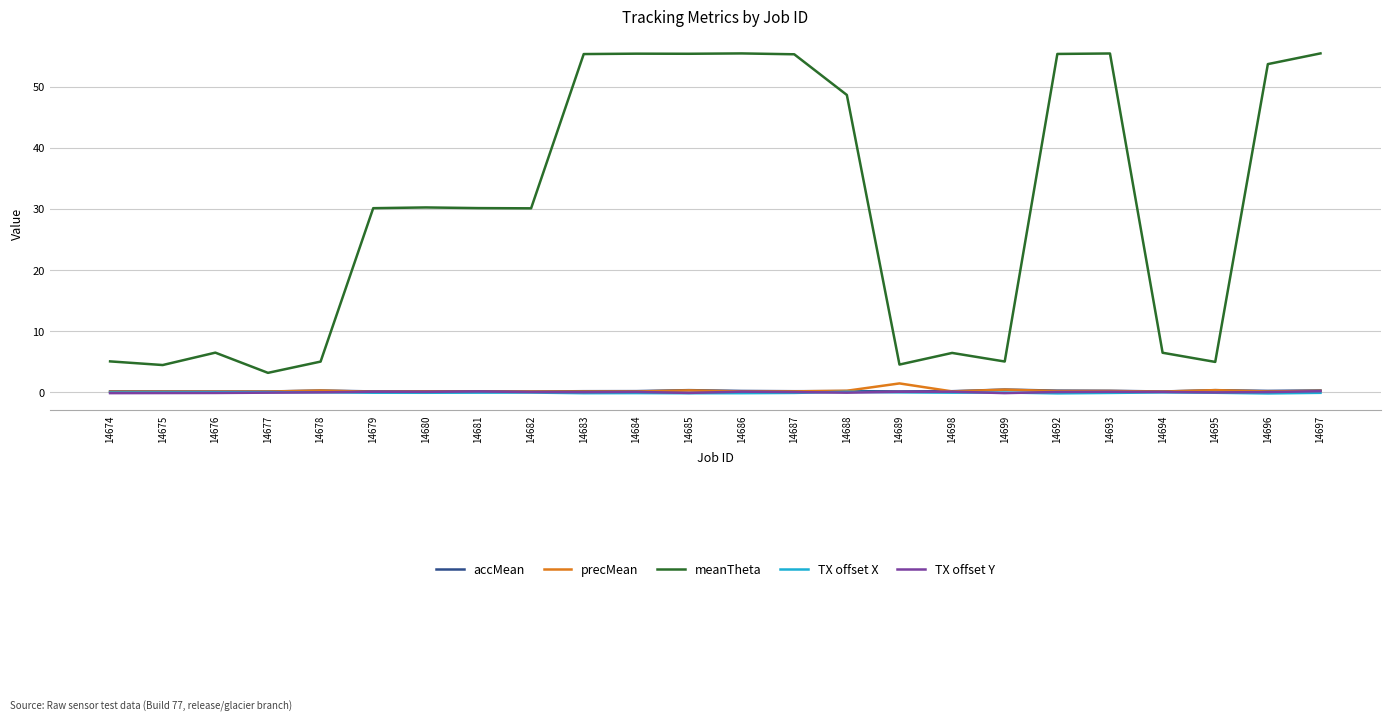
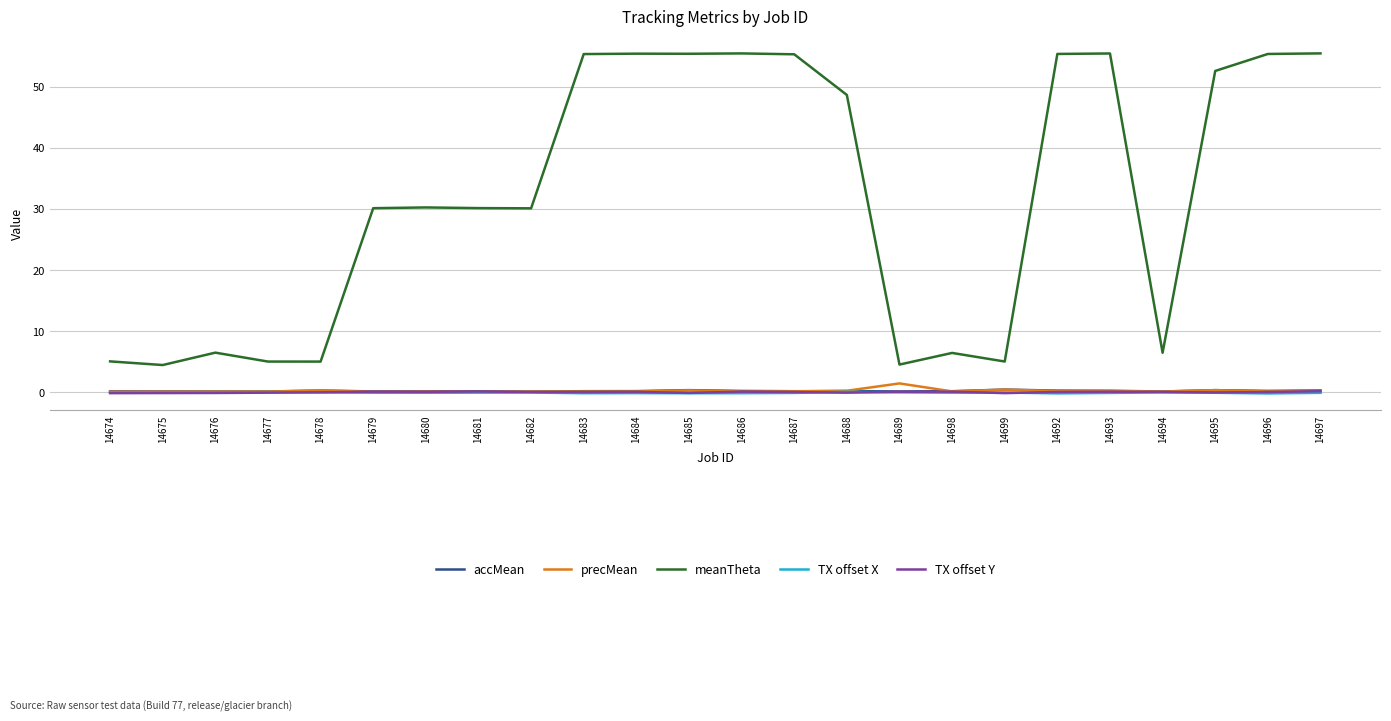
  {
    "precMean": {
      "14689": 1
    },
    "meanTheta": {
      "14674": 5,
      "14675": 4,
      "14676": 6,
-     "14677": 3,
+     "14677": 5,
      "14678": 5,
      "14679": 30,
      "14680": 30,
      "14681": 30,
      "14682": 30,
      "14683": 55,
      "14684": 55,
      "14685": 55,
      "14686": 55,
      "14687": 55,
      "14688": 49,
      "14689": 5,
      "14698": 6,
      "14699": 5,
      "14692": 55,
      "14693": 55,
      "14694": 6,
-     "14695": 5,
-     "14696": 54,
+     "14695": 53,
+     "14696": 55,
      "14697": 55
    }
  }
